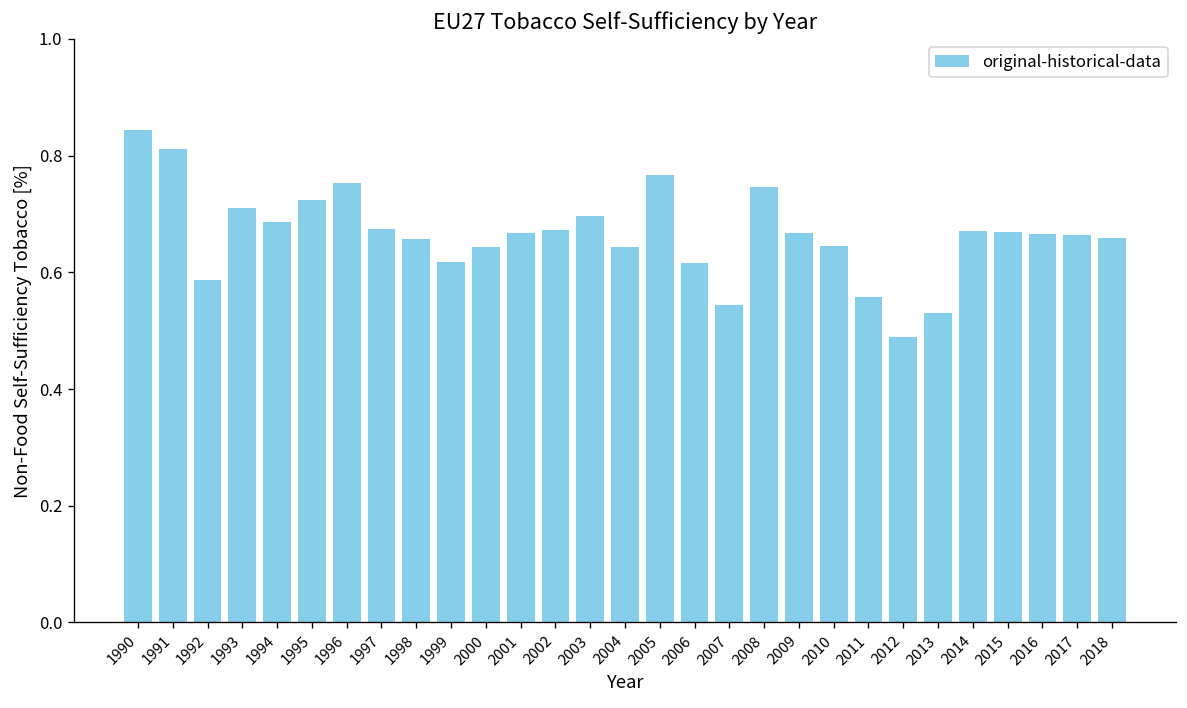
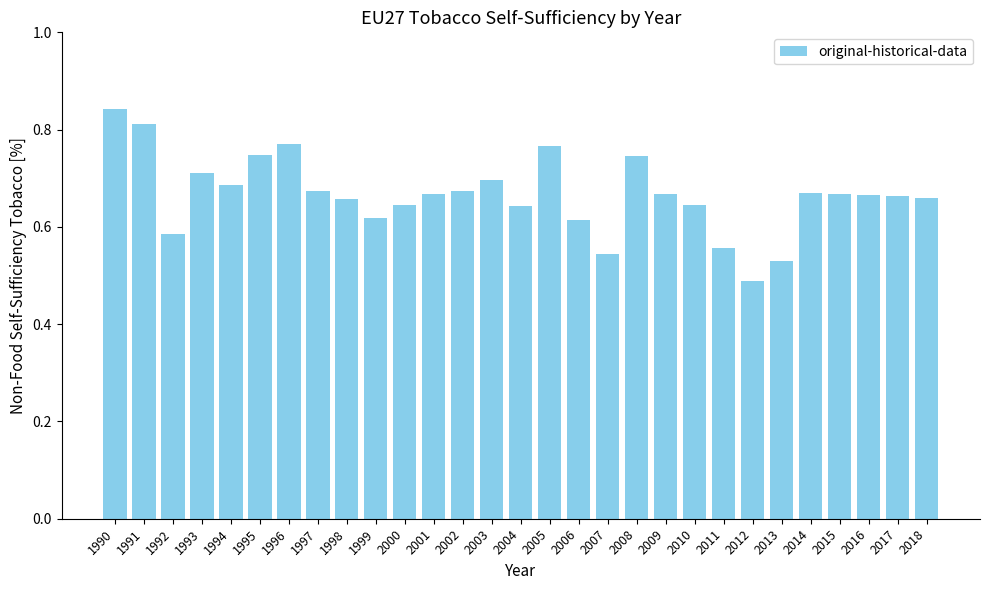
  {
    "1990": 0.84,
    "1991": 0.81,
    "1992": 0.59,
    "1993": 0.71,
    "1994": 0.69,
-   "1995": 0.72,
-   "1996": 0.75,
+   "1995": 0.75,
+   "1996": 0.77,
    "1997": 0.67,
    "1998": 0.66,
    "1999": 0.62,
    "2000": 0.64,
    "2001": 0.67,
    "2002": 0.67,
    "2003": 0.70,
    "2004": 0.64,
    "2005": 0.77,
    "2006": 0.62,
    "2007": 0.54,
    "2008": 0.75,
    "2009": 0.67,
    "2010": 0.64,
    "2011": 0.56,
    "2012": 0.49,
    "2013": 0.53,
    "2014": 0.67,
    "2015": 0.67,
    "2016": 0.67,
    "2017": 0.66,
    "2018": 0.66
  }
